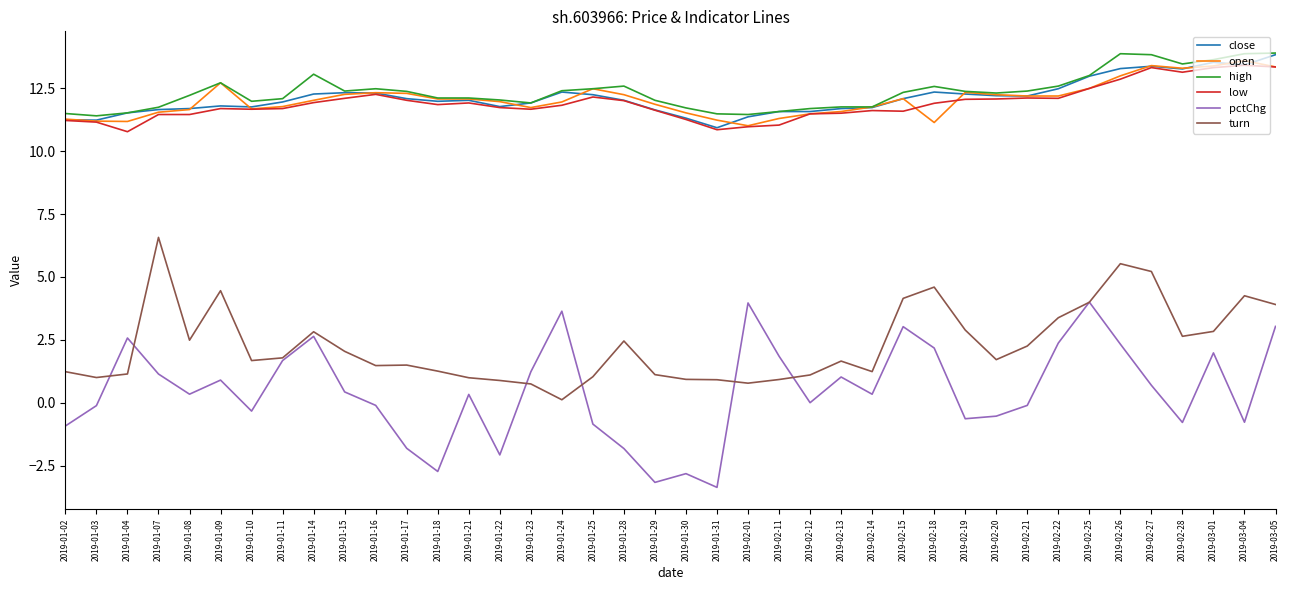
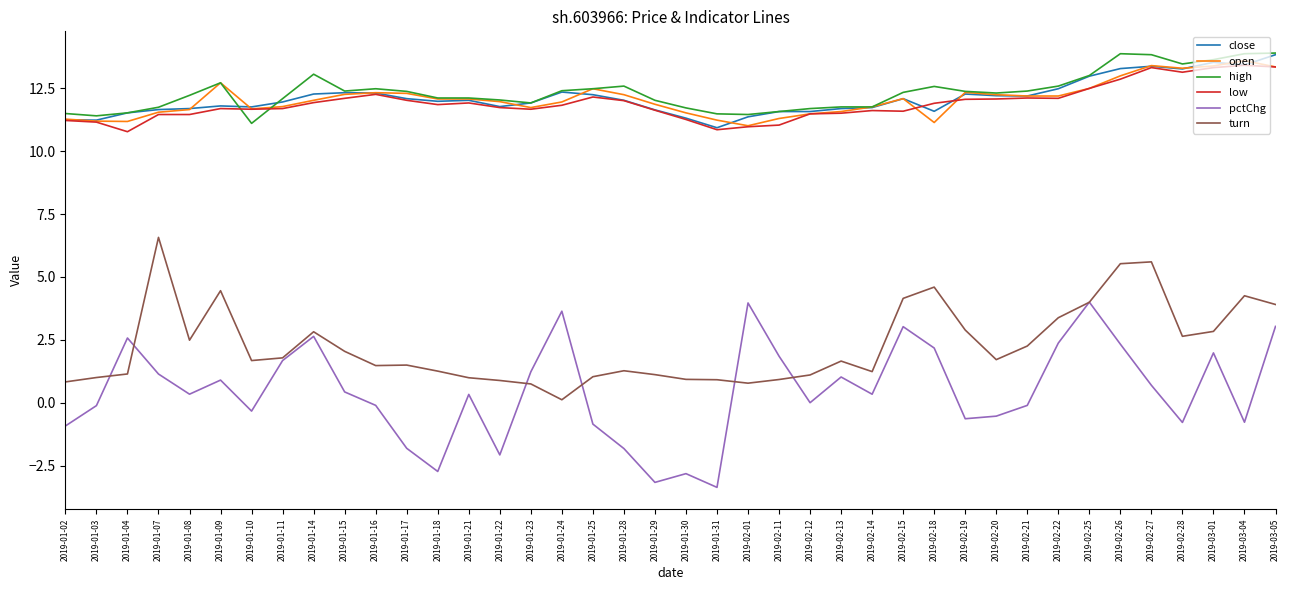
  {
    "close": {
      "2019-01-09": 11.8,
      "2019-01-11": 12.0,
      "2019-01-14": 12.3,
-     "2019-02-18": 12.4,
+     "2019-02-18": 11.6,
      "2019-02-22": 12.5,
      "2019-02-26": 13.3
    },
    "open": {
      "2019-01-04": 11.2,
      "2019-01-24": 12.0,
      "2019-01-28": 12.2,
      "2019-01-29": 11.9,
      "2019-01-30": 11.5,
      "2019-01-31": 11.2,
      "2019-02-11": 11.3,
      "2019-02-18": 11.1,
      "2019-02-26": 13.0
    },
    "high": {
      "2019-01-02": 11.5,
      "2019-01-03": 11.4,
      "2019-01-08": 12.2,
-     "2019-01-10": 12.0,
+     "2019-01-10": 11.1,
      "2019-01-11": 12.1,
      "2019-01-14": 13.1,
      "2019-01-16": 12.5,
      "2019-01-28": 12.6,
      "2019-01-29": 12.0,
      "2019-01-30": 11.7,
      "2019-01-31": 11.5,
      "2019-02-12": 11.7,
      "2019-02-15": 12.3,
      "2019-02-18": 12.6,
      "2019-02-21": 12.4,
      "2019-02-22": 12.6,
      "2019-02-26": 13.9,
      "2019-02-27": 13.8,
      "2019-02-28": 13.5
    },
    "low": {
      "2019-01-04": 10.8,
      "2019-01-08": 11.5,
      "2019-01-09": 11.7,
      "2019-01-15": 12.1,
      "2019-01-18": 11.9,
      "2019-01-21": 11.9,
      "2019-01-24": 11.8,
      "2019-02-11": 11.0,
      "2019-02-14": 11.6,
      "2019-02-15": 11.6,
      "2019-02-18": 11.9,
      "2019-02-19": 12.1,
      "2019-02-20": 12.1,
      "2019-02-26": 12.9,
      "2019-02-28": 13.1
    },
    "pctChg": {
      "2019-01-02": -0.9,
      "2019-01-03": -0.1,
      "2019-01-04": 2.6,
      "2019-01-07": 1.1,
      "2019-01-08": 0.3,
      "2019-01-09": 0.9,
      "2019-01-10": -0.3,
      "2019-01-11": 1.7,
      "2019-01-14": 2.6,
      "2019-01-15": 0.4,
      "2019-01-16": -0.1,
      "2019-01-17": -1.8,
      "2019-01-18": -2.7,
      "2019-01-21": 0.3,
      "2019-01-22": -2.1,
      "2019-01-23": 1.2,
      "2019-01-24": 3.6,
      "2019-01-25": -0.9,
      "2019-01-28": -1.8,
      "2019-01-29": -3.2,
      "2019-01-30": -2.8,
      "2019-01-31": -3.4,
      "2019-02-01": 4.0,
      "2019-02-11": 1.8,
      "2019-02-12": 0.0,
      "2019-02-13": 1.0,
      "2019-02-14": 0.3,
      "2019-02-15": 3.0,
      "2019-02-18": 2.2,
      "2019-02-19": -0.6,
      "2019-02-20": -0.5,
      "2019-02-21": -0.1,
      "2019-02-22": 2.4,
      "2019-02-26": 2.3,
      "2019-02-27": 0.7,
      "2019-02-28": -0.8,
      "2019-03-01": 2.0,
      "2019-03-04": -0.8,
      "2019-03-05": 3.0
    },
    "turn": {
-     "2019-01-02": 1.2,
+     "2019-01-02": 0.8,
      "2019-01-03": 1.0,
      "2019-01-04": 1.1,
      "2019-01-07": 6.6,
      "2019-01-08": 2.5,
      "2019-01-09": 4.5,
      "2019-01-10": 1.7,
      "2019-01-11": 1.8,
      "2019-01-14": 2.8,
      "2019-01-15": 2.0,
      "2019-01-16": 1.5,
      "2019-01-17": 1.5,
      "2019-01-18": 1.3,
      "2019-01-21": 1.0,
      "2019-01-22": 0.9,
      "2019-01-23": 0.7,
      "2019-01-24": 0.1,
      "2019-01-25": 1.0,
-     "2019-01-28": 2.5,
+     "2019-01-28": 1.3,
      "2019-01-29": 1.1,
      "2019-01-30": 0.9,
      "2019-01-31": 0.9,
      "2019-02-01": 0.8,
      "2019-02-11": 0.9,
      "2019-02-12": 1.1,
      "2019-02-13": 1.7,
      "2019-02-14": 1.2,
      "2019-02-15": 4.1,
      "2019-02-18": 4.6,
      "2019-02-19": 2.9,
      "2019-02-20": 1.7,
      "2019-02-21": 2.3,
      "2019-02-22": 3.4,
      "2019-02-26": 5.5,
-     "2019-02-27": 5.2,
+     "2019-02-27": 5.6,
      "2019-02-28": 2.6,
      "2019-03-01": 2.8,
      "2019-03-04": 4.3,
      "2019-03-05": 3.9
    }
  }
